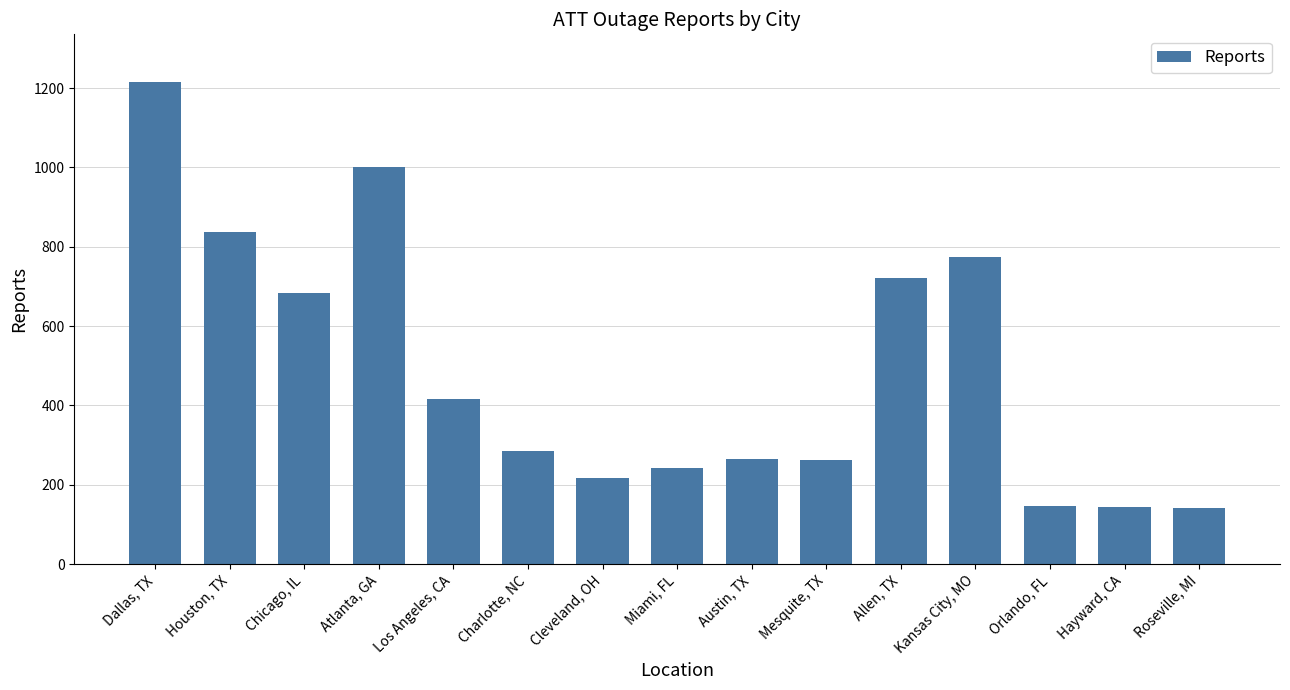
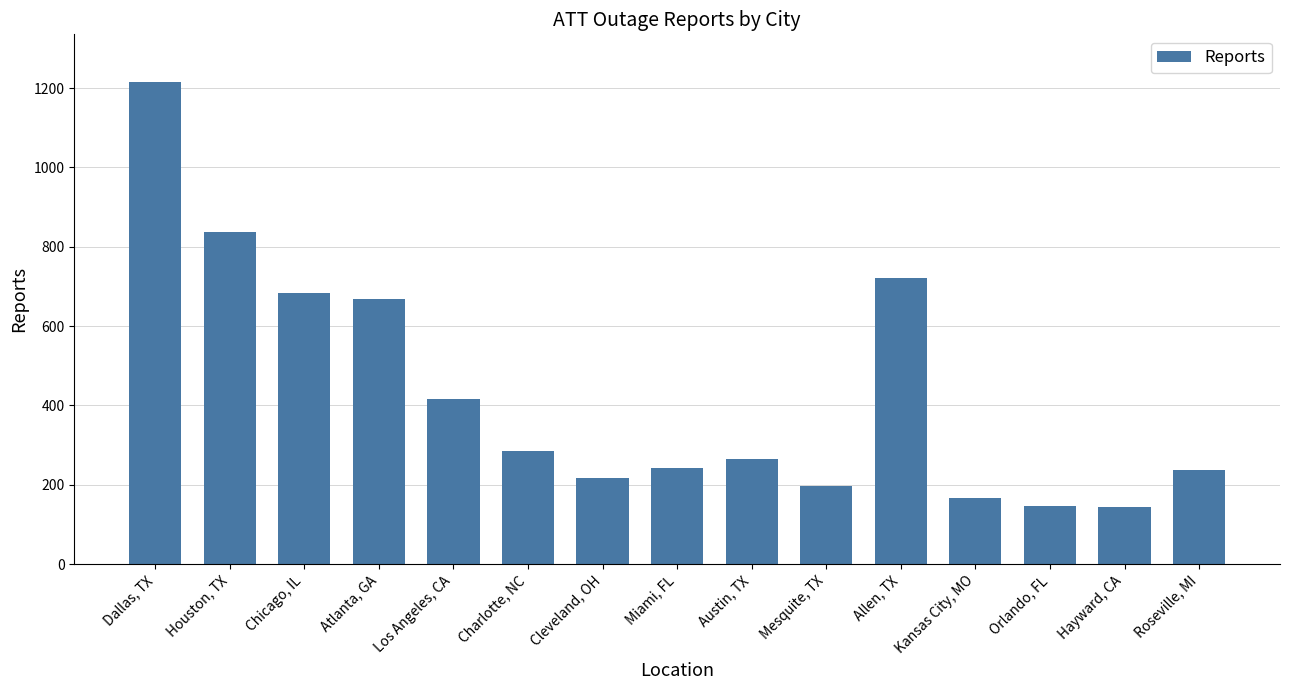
  {
    "Dallas, TX": 1210,
    "Houston, TX": 840,
    "Chicago, IL": 680,
-   "Atlanta, GA": 1000,
+   "Atlanta, GA": 670,
    "Los Angeles, CA": 420,
    "Charlotte, NC": 290,
    "Cleveland, OH": 220,
    "Miami, FL": 240,
    "Austin, TX": 260,
-   "Mesquite, TX": 260,
+   "Mesquite, TX": 200,
    "Allen, TX": 720,
-   "Kansas City, MO": 780,
+   "Kansas City, MO": 170,
    "Orlando, FL": 150,
    "Hayward, CA": 140,
-   "Roseville, MI": 140
+   "Roseville, MI": 240
  }
